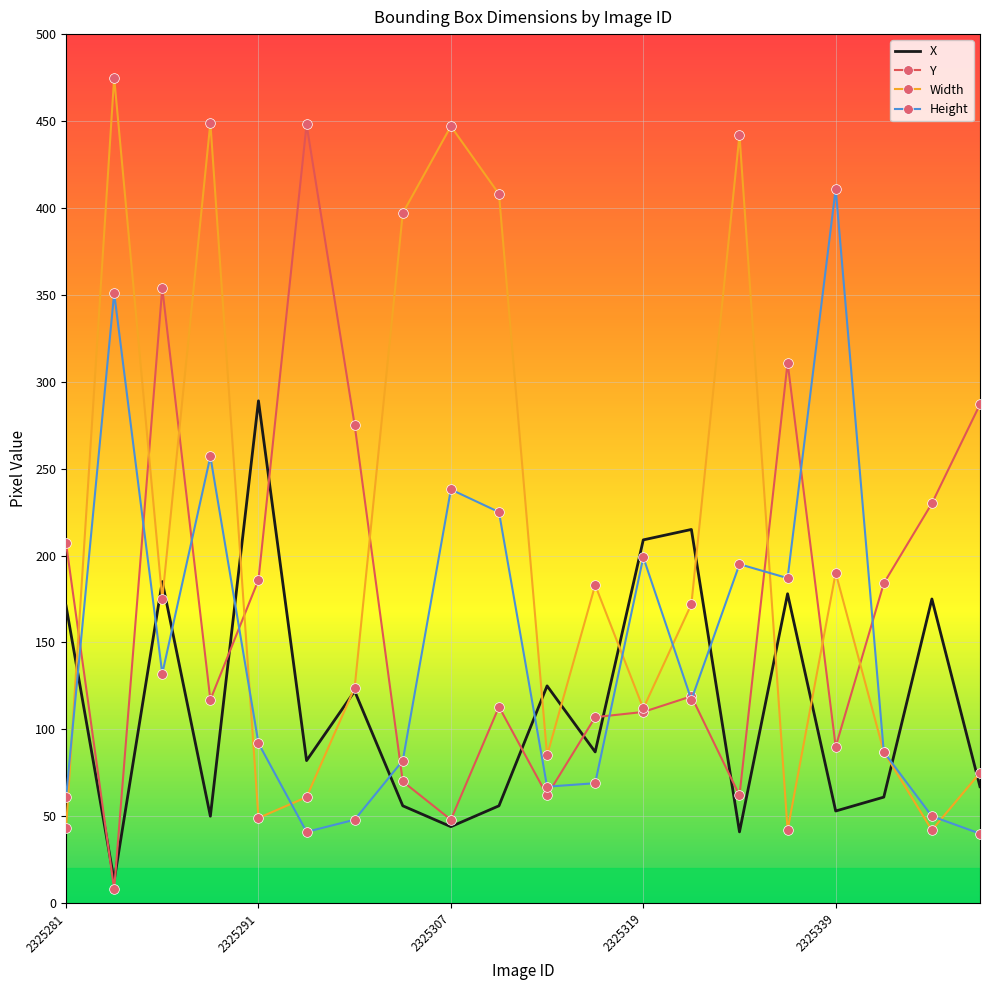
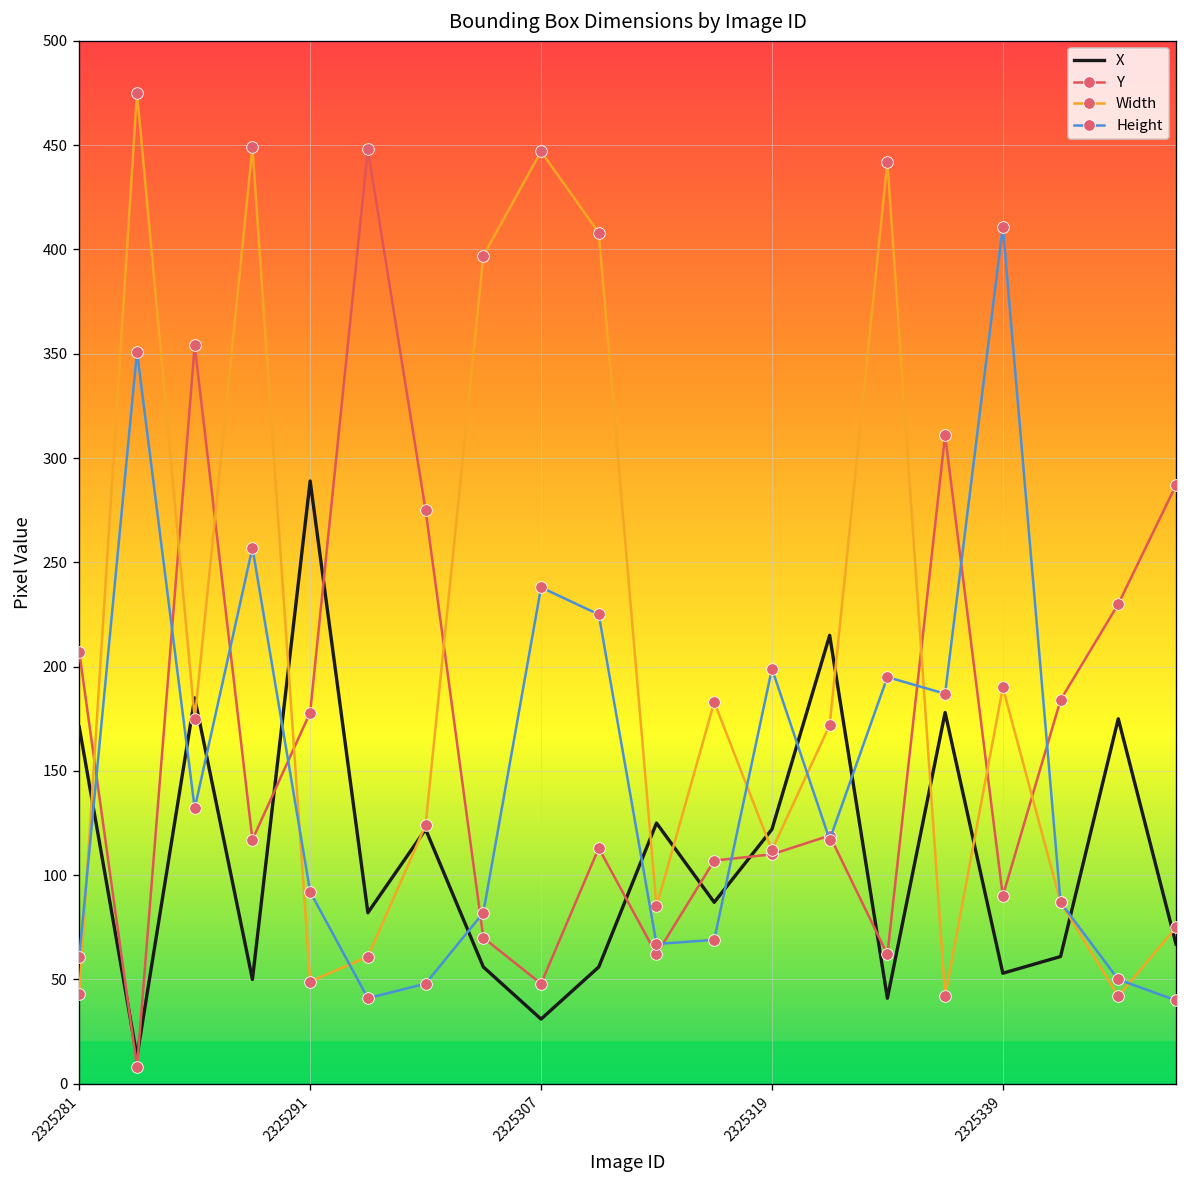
  {
    "X": {
      "2325281": 171,
      "2325291": 289,
-     "2325307": 44,
-     "2325319": 209,
+     "2325307": 31,
+     "2325319": 122,
      "2325339": 53
    },
    "Y": {
      "2325281": 207,
-     "2325291": 186,
+     "2325291": 178,
      "2325307": 48,
      "2325319": 110,
      "2325339": 90
    },
    "Width": {
      "2325281": 43,
      "2325291": 49,
      "2325307": 447,
      "2325319": 112,
      "2325339": 190
    },
    "Height": {
      "2325281": 61,
      "2325291": 92,
      "2325307": 238,
      "2325319": 199,
      "2325339": 411
    }
  }
